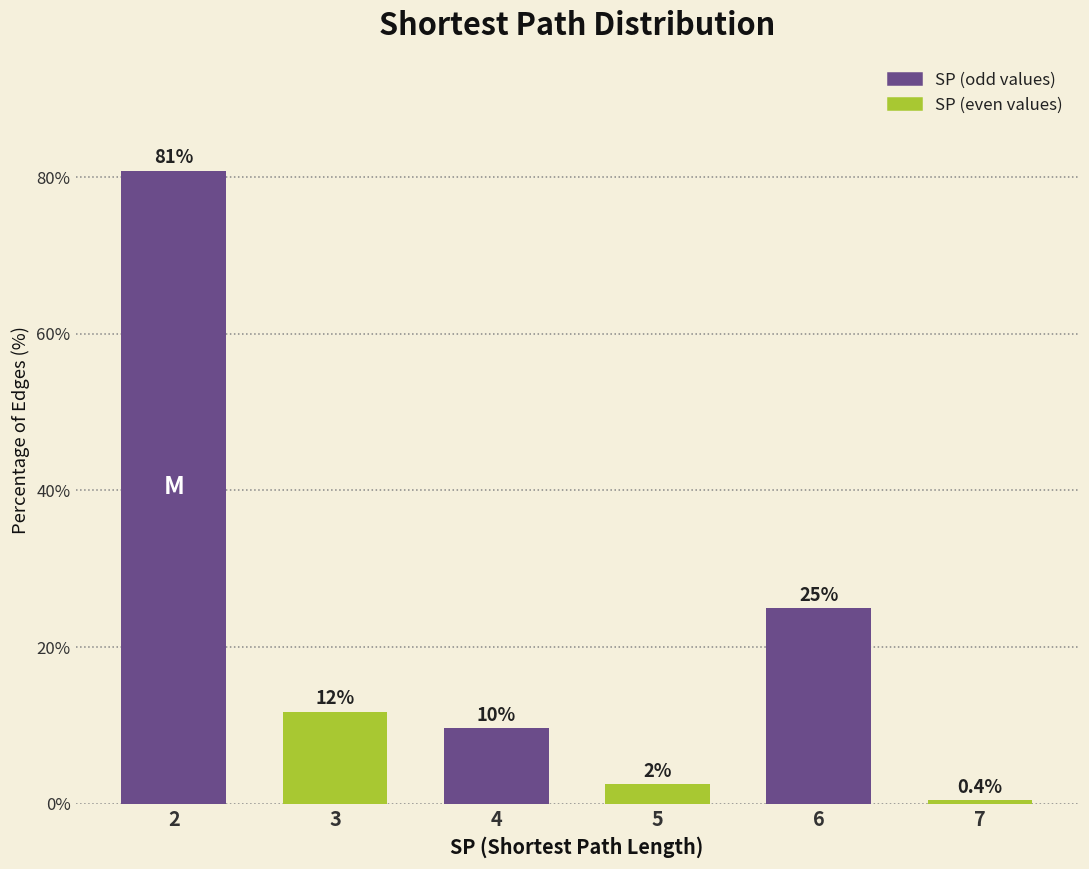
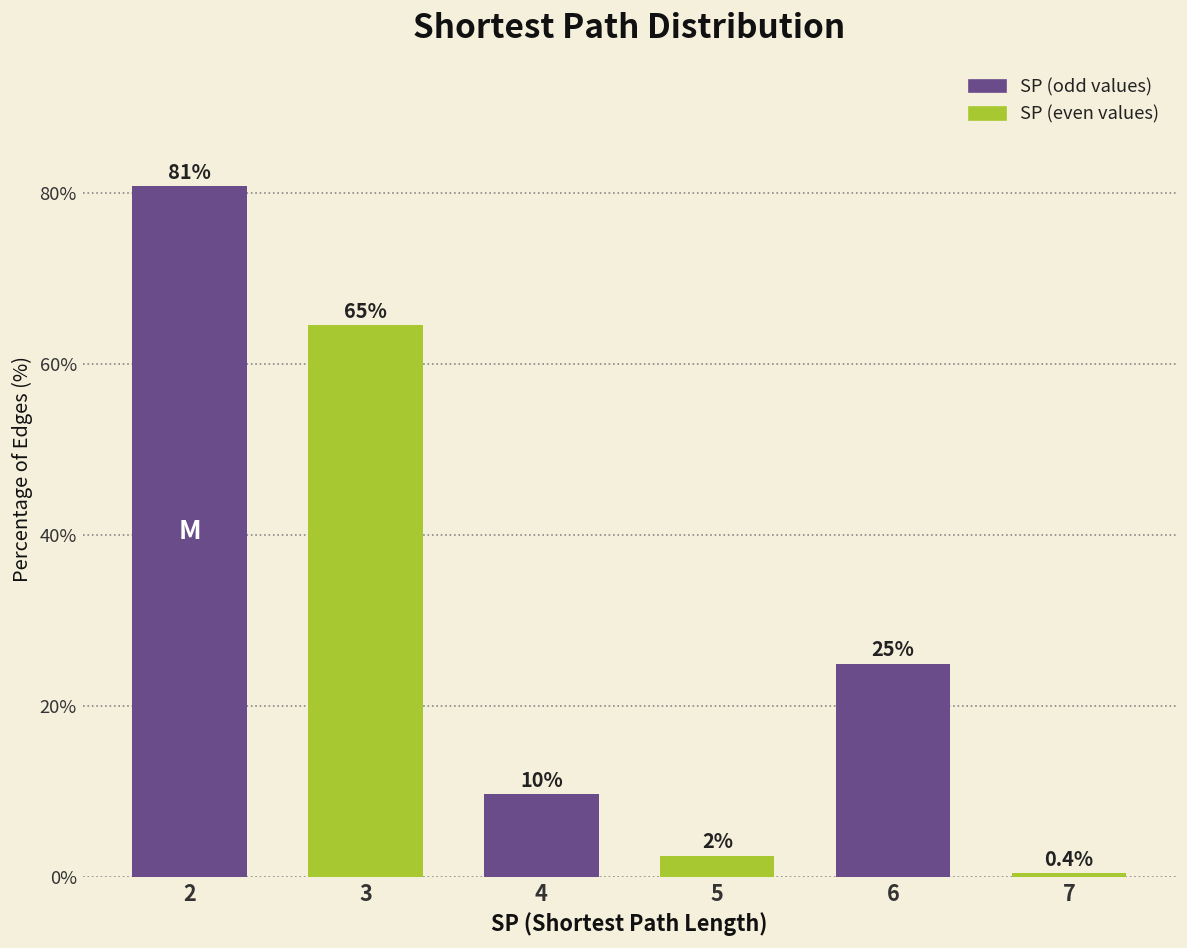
  {
    "2": "81%",
-   "3": "12%",
+   "3": "65%",
    "4": "10%",
    "5": "2%",
    "6": "25%",
    "7": "0.4%"
  }
